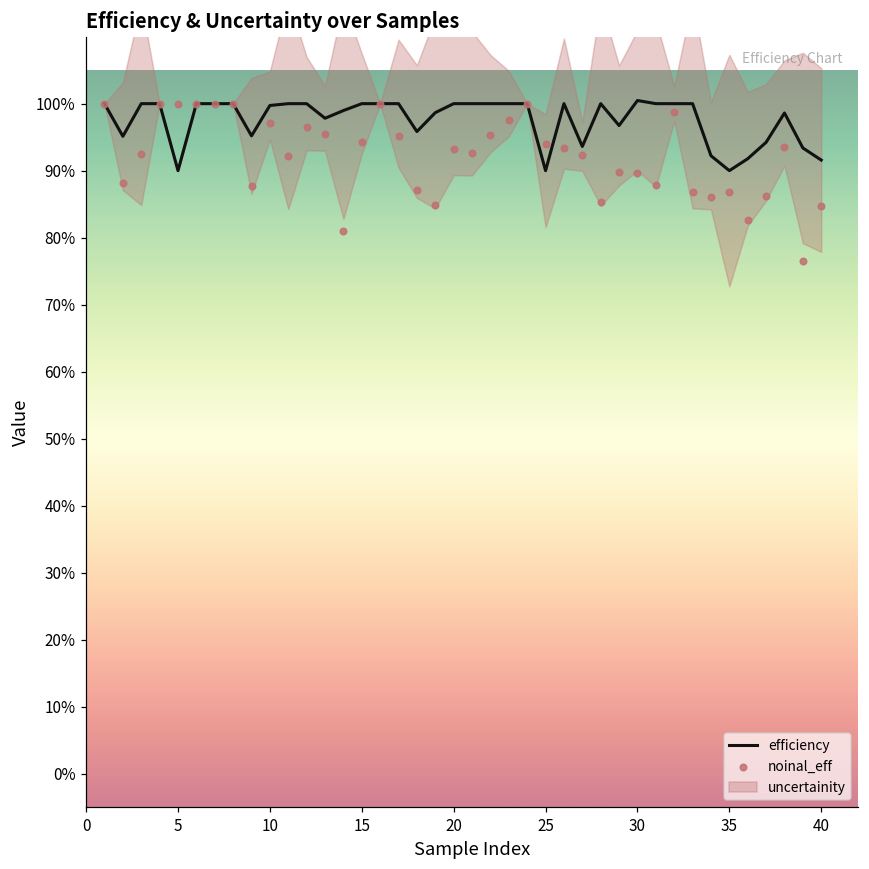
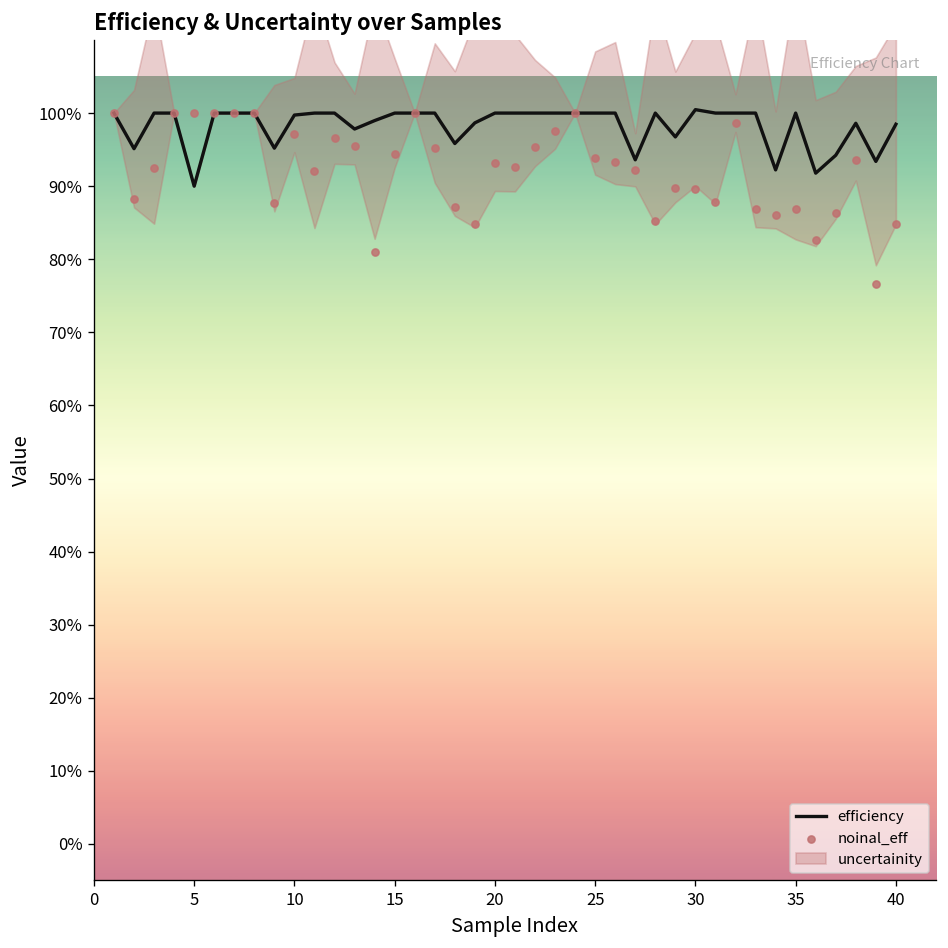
  {
    "efficiency": {
      "10": "100%",
      "15": "100%",
      "20": "100%",
-     "25": "90%",
+     "25": "100%",
      "30": "100%",
-     "35": "90%",
-     "40": "92%"
+     "35": "100%",
+     "40": "98%"
    }
  }
